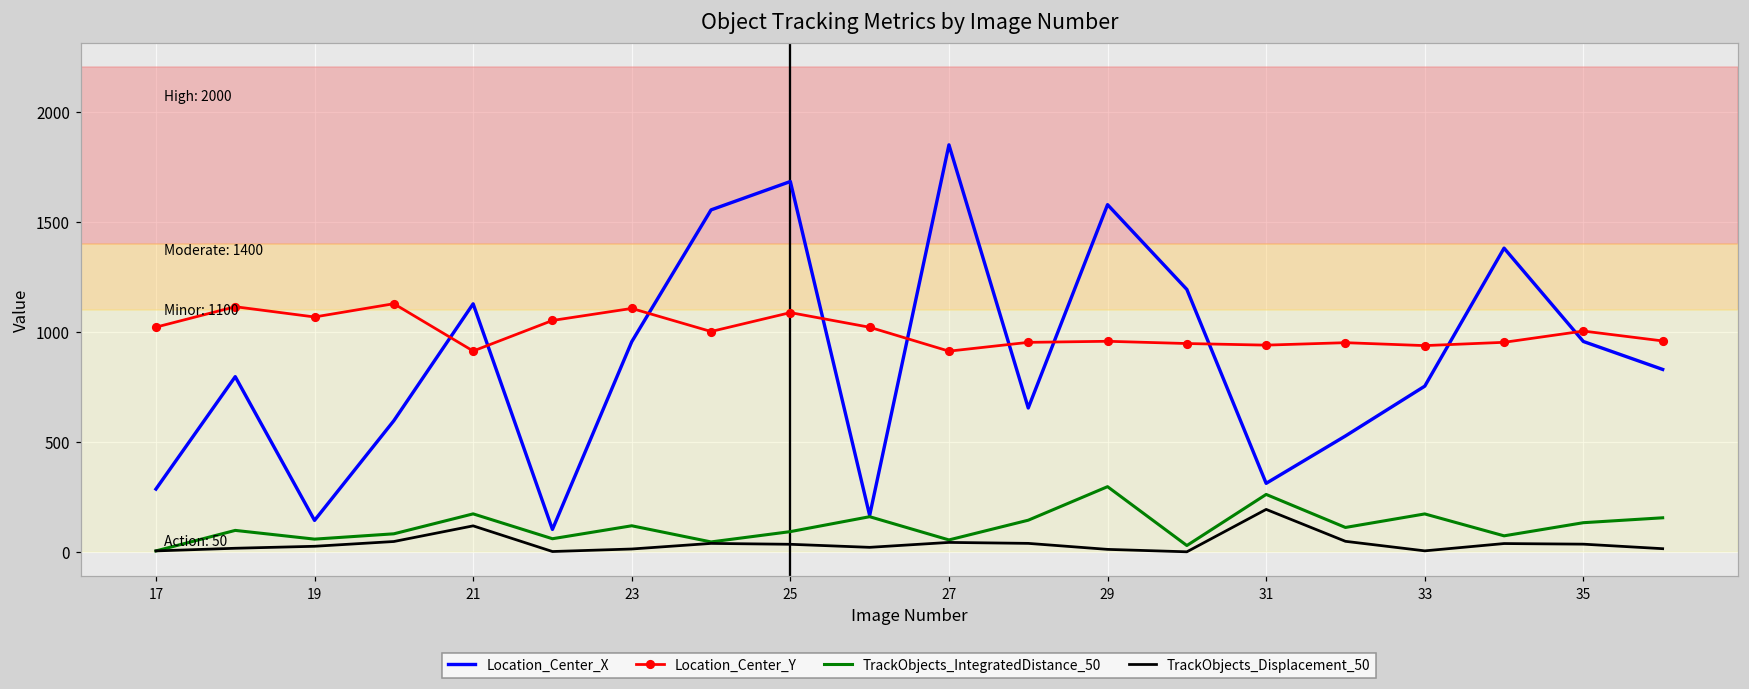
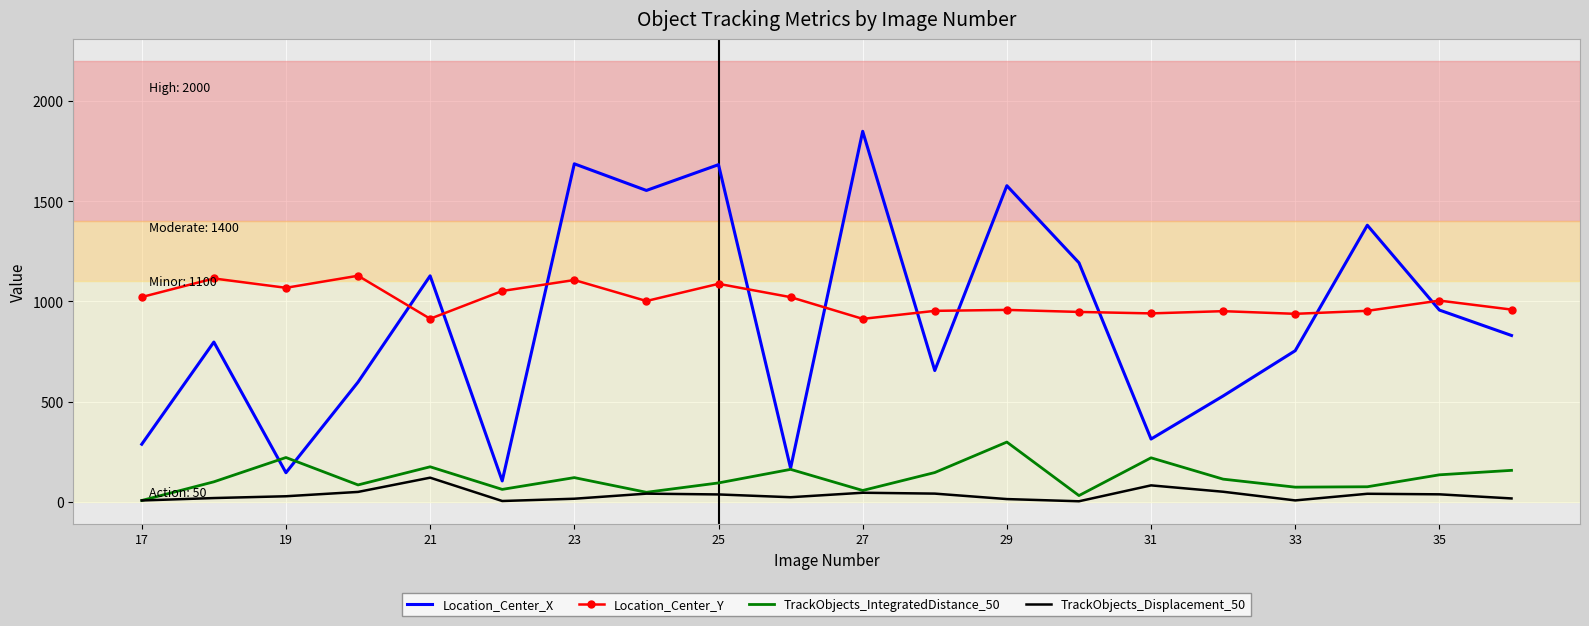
  {
    "Location_Center_X": {
      "17": 290,
      "19": 140,
      "21": 1130,
-     "23": 960,
+     "23": 1690,
      "25": 1680,
      "27": 1850,
      "29": 1580,
      "31": 310,
      "33": 750,
      "35": 960
    },
    "Location_Center_Y": {
      "17": 1020,
      "19": 1070,
      "21": 910,
      "23": 1110,
      "25": 1090,
      "27": 910,
      "29": 960,
      "31": 940,
      "33": 940,
      "35": 1000
    },
    "TrackObjects_IntegratedDistance_50": {
-     "19": 60,
+     "19": 220,
      "21": 170,
      "23": 120,
      "25": 90,
      "29": 300,
-     "31": 260,
-     "33": 170,
+     "31": 220,
+     "33": 70,
      "35": 130
    },
    "TrackObjects_Displacement_50": {
      "19": 30,
      "21": 120,
      "23": 10,
      "25": 40,
      "29": 10,
-     "31": 190,
+     "31": 80,
      "33": 10,
      "35": 40
    }
  }
